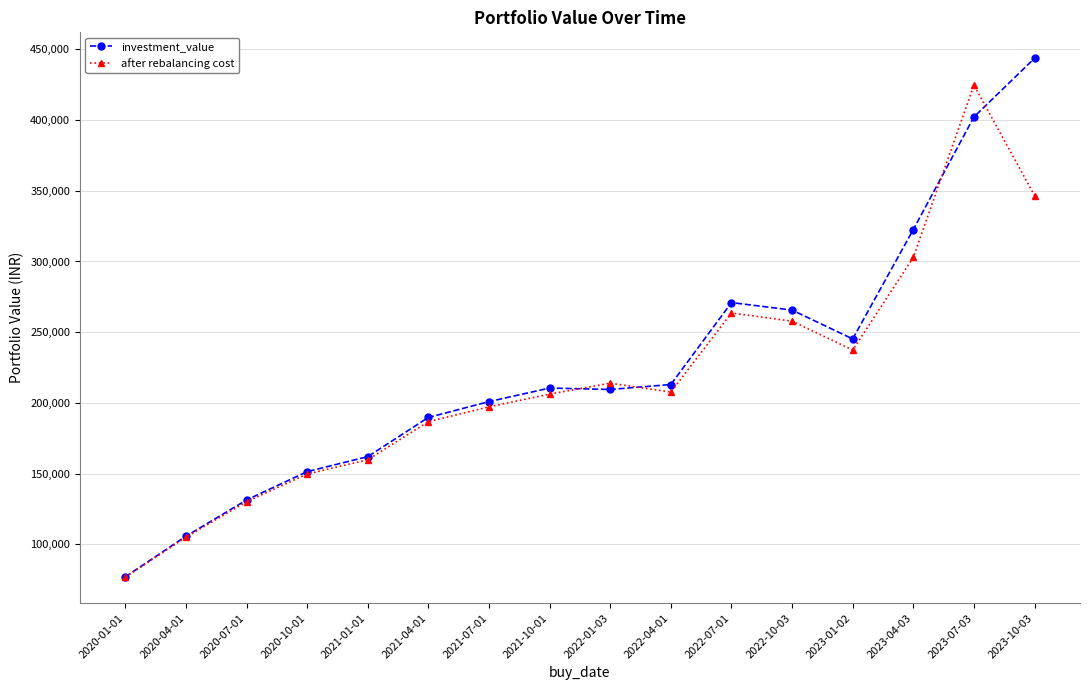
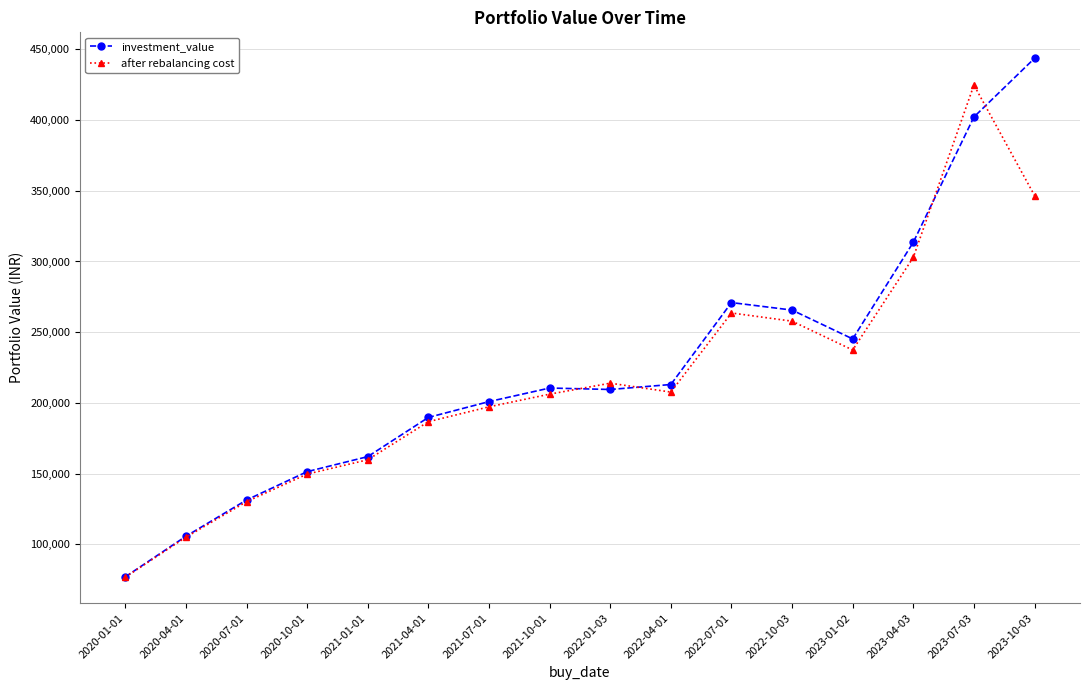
  {
    "investment_value": {
      "2021-01-01": "162,000",
      "2021-04-01": "190,000",
      "2021-07-01": "201,000",
      "2021-10-01": "210,000",
      "2022-01-03": "209,000",
      "2022-04-01": "213,000",
      "2022-07-01": "271,000",
      "2022-10-03": "266,000",
      "2023-01-02": "245,000",
-     "2023-04-03": "323,000",
+     "2023-04-03": "314,000",
      "2023-07-03": "402,000",
      "2023-10-03": "444,000"
    },
    "after rebalancing cost": {
      "2021-01-01": "160,000",
      "2021-04-01": "187,000",
      "2021-07-01": "197,000",
      "2021-10-01": "206,000",
      "2022-01-03": "214,000",
      "2022-04-01": "208,000",
      "2022-07-01": "264,000",
      "2022-10-03": "258,000",
      "2023-01-02": "237,000",
      "2023-04-03": "303,000",
      "2023-07-03": "425,000",
      "2023-10-03": "347,000"
    }
  }
